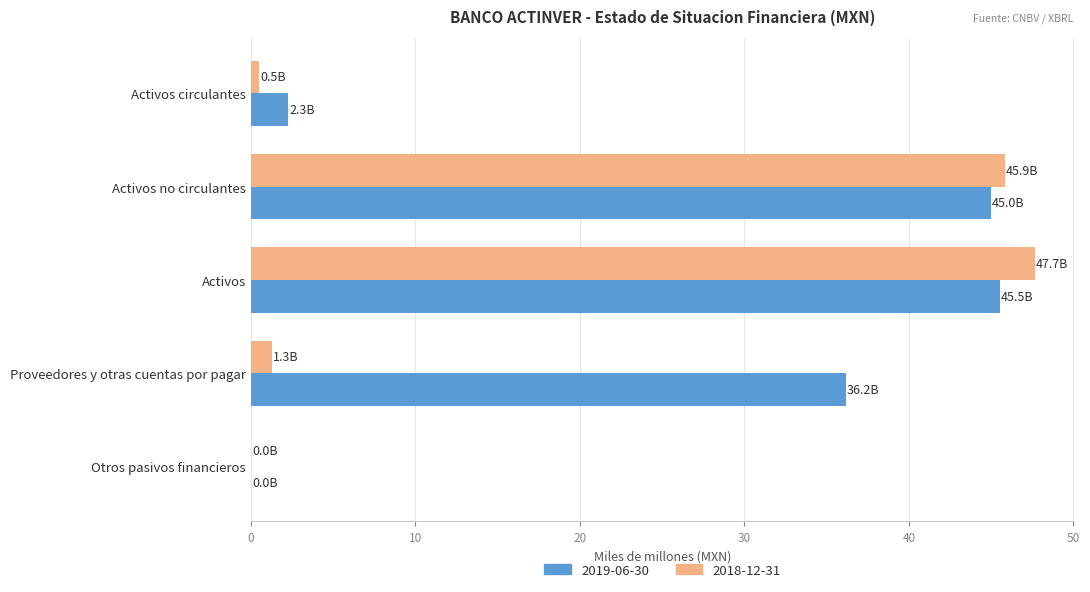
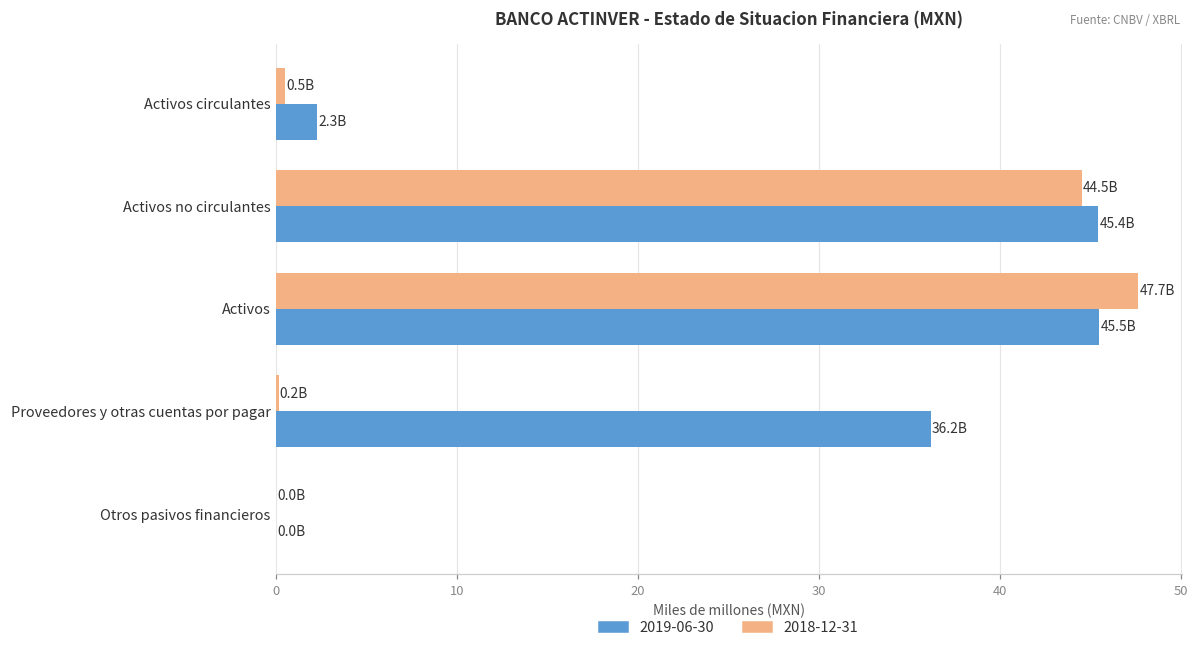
  {
    "2019-06-30": {
      "Activos circulantes": "2.3B",
-     "Activos no circulantes": "45.0B",
+     "Activos no circulantes": "45.4B",
      "Activos": "45.5B",
      "Proveedores y otras cuentas por pagar": "36.2B",
      "Otros pasivos financieros": "0.0B"
    },
    "2018-12-31": {
      "Activos circulantes": "0.5B",
-     "Activos no circulantes": "45.9B",
+     "Activos no circulantes": "44.5B",
      "Activos": "47.7B",
-     "Proveedores y otras cuentas por pagar": "1.3B",
+     "Proveedores y otras cuentas por pagar": "0.2B",
      "Otros pasivos financieros": "0.0B"
    }
  }
